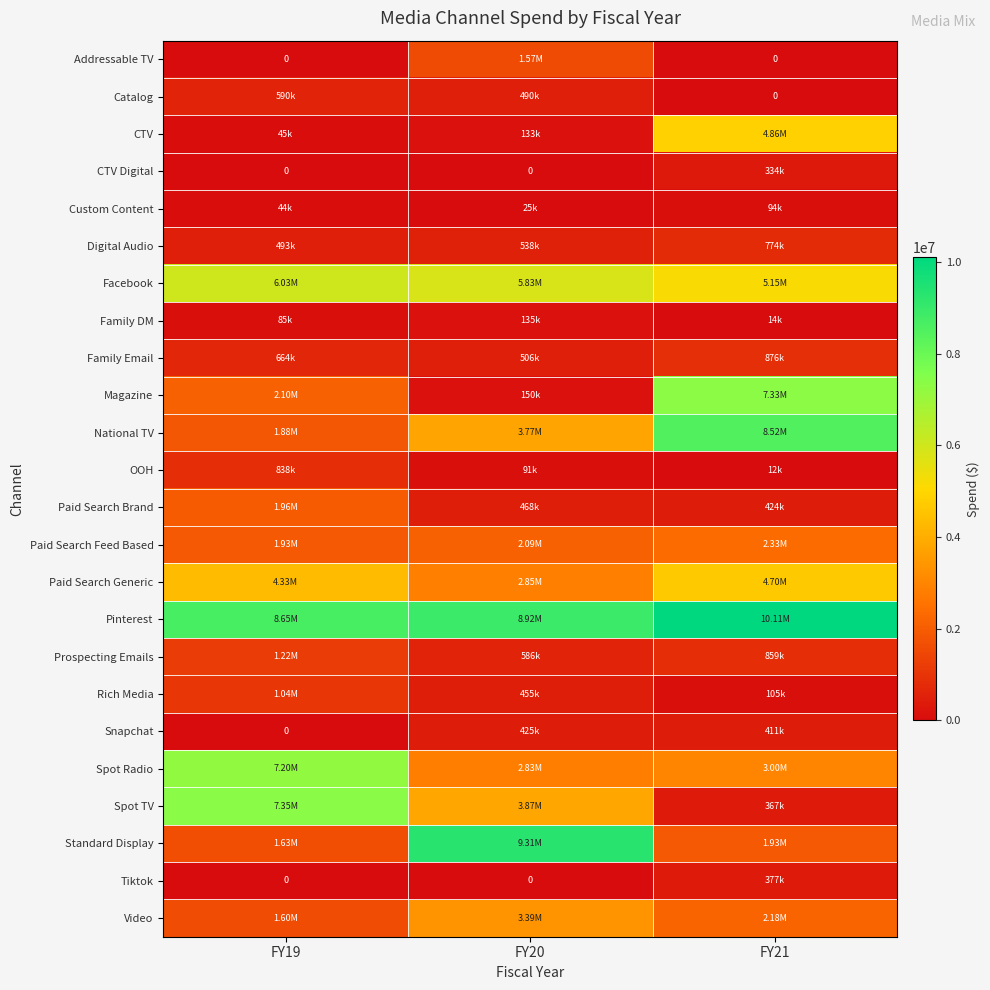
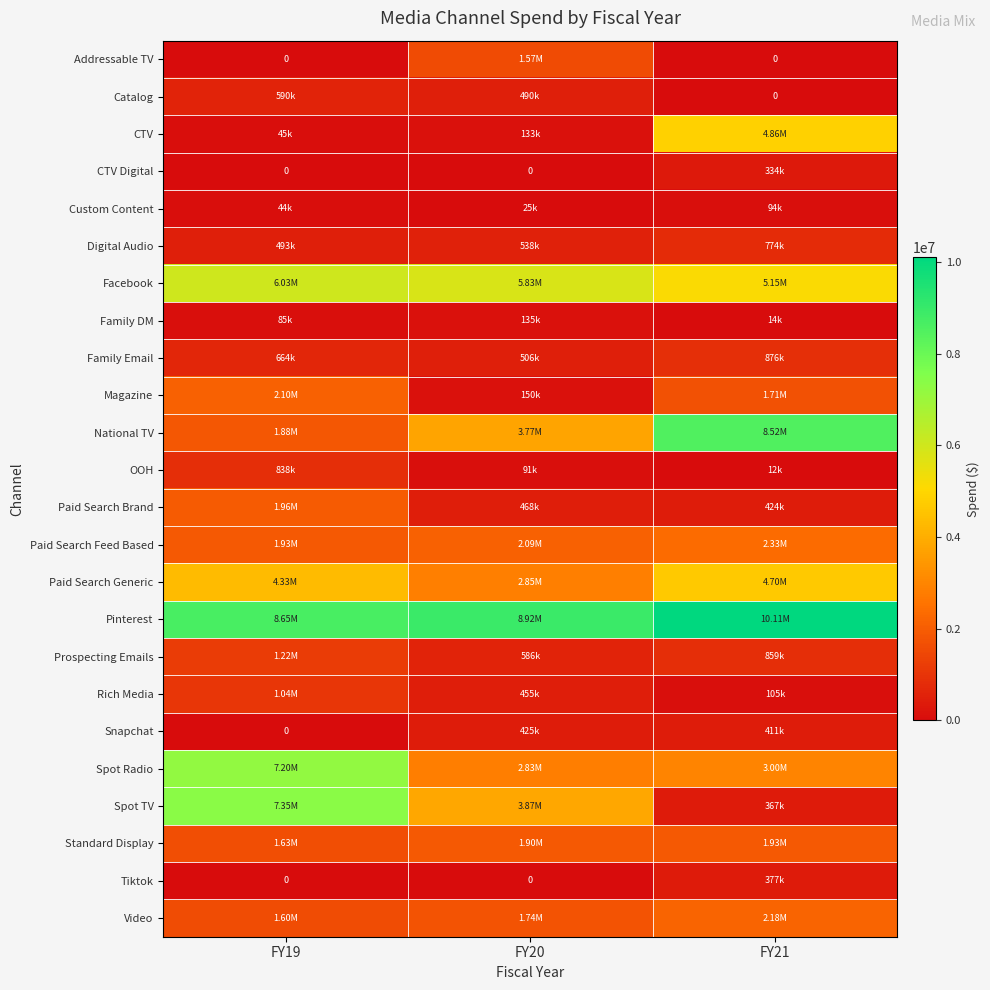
  {
    "Addressable TV": {
      "FY19": "0",
      "FY20": "1.57M",
      "FY21": "0"
    },
    "Catalog": {
      "FY19": "590k",
      "FY20": "490k",
      "FY21": "0"
    },
    "CTV": {
      "FY19": "45k",
      "FY20": "133k",
      "FY21": "4.86M"
    },
    "CTV Digital": {
      "FY19": "0",
      "FY20": "0",
      "FY21": "334k"
    },
    "Custom Content": {
      "FY19": "44k",
      "FY20": "25k",
      "FY21": "94k"
    },
    "Digital Audio": {
      "FY19": "493k",
      "FY20": "538k",
      "FY21": "774k"
    },
    "Facebook": {
      "FY19": "6.03M",
      "FY20": "5.83M",
      "FY21": "5.15M"
    },
    "Family DM": {
      "FY19": "85k",
      "FY20": "135k",
      "FY21": "14k"
    },
    "Family Email": {
      "FY19": "664k",
      "FY20": "506k",
      "FY21": "876k"
    },
    "Magazine": {
      "FY19": "2.10M",
      "FY20": "150k",
-     "FY21": "7.33M"
+     "FY21": "1.71M"
    },
    "National TV": {
      "FY19": "1.88M",
      "FY20": "3.77M",
      "FY21": "8.52M"
    },
    "OOH": {
      "FY19": "838k",
      "FY20": "91k",
      "FY21": "12k"
    },
    "Paid Search Brand": {
      "FY19": "1.96M",
      "FY20": "468k",
      "FY21": "424k"
    },
    "Paid Search Feed Based": {
      "FY19": "1.93M",
      "FY20": "2.09M",
      "FY21": "2.33M"
    },
    "Paid Search Generic": {
      "FY19": "4.33M",
      "FY20": "2.85M",
      "FY21": "4.70M"
    },
    "Pinterest": {
      "FY19": "8.65M",
      "FY20": "8.92M",
      "FY21": "10.11M"
    },
    "Prospecting Emails": {
      "FY19": "1.22M",
      "FY20": "586k",
      "FY21": "859k"
    },
    "Rich Media": {
      "FY19": "1.04M",
      "FY20": "455k",
      "FY21": "105k"
    },
    "Snapchat": {
      "FY19": "0",
      "FY20": "425k",
      "FY21": "411k"
    },
    "Spot Radio": {
      "FY19": "7.20M",
      "FY20": "2.83M",
      "FY21": "3.00M"
    },
    "Spot TV": {
      "FY19": "7.35M",
      "FY20": "3.87M",
      "FY21": "367k"
    },
    "Standard Display": {
      "FY19": "1.63M",
-     "FY20": "9.31M",
+     "FY20": "1.90M",
      "FY21": "1.93M"
    },
    "Tiktok": {
      "FY19": "0",
      "FY20": "0",
      "FY21": "377k"
    },
    "Video": {
      "FY19": "1.60M",
-     "FY20": "3.39M",
+     "FY20": "1.74M",
      "FY21": "2.18M"
    }
  }
